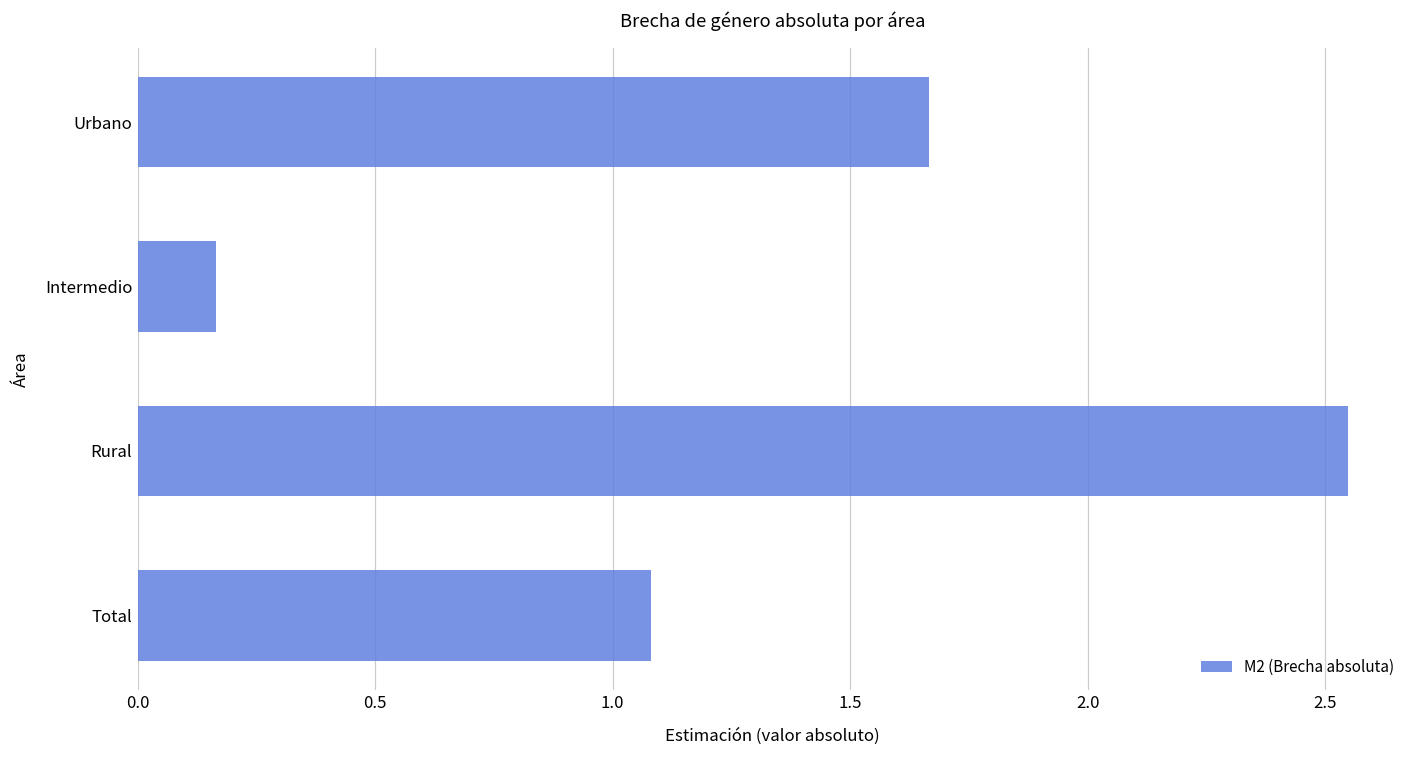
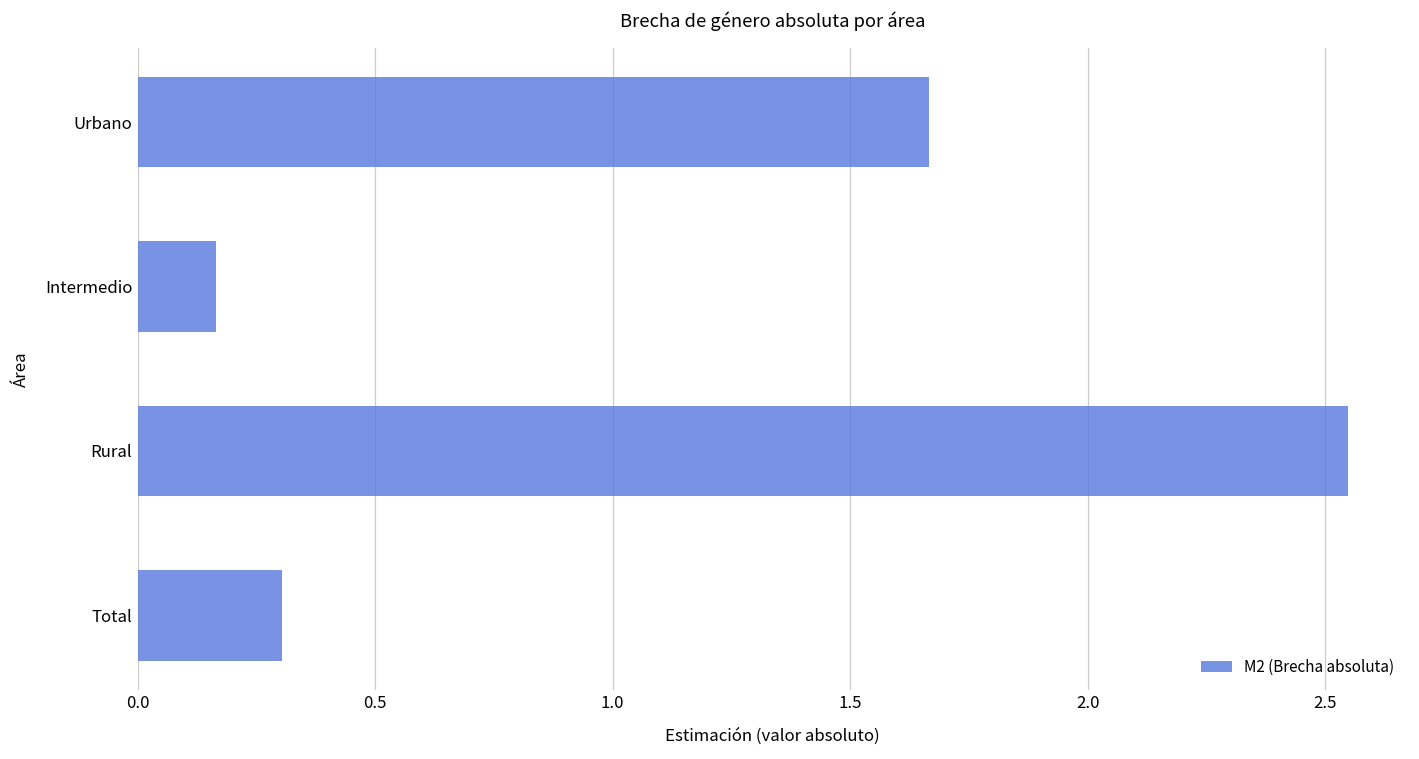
  {
    "Urbano": 1.67,
    "Intermedio": 0.17,
    "Rural": 2.55,
-   "Total": 1.08
+   "Total": 0.30
  }
